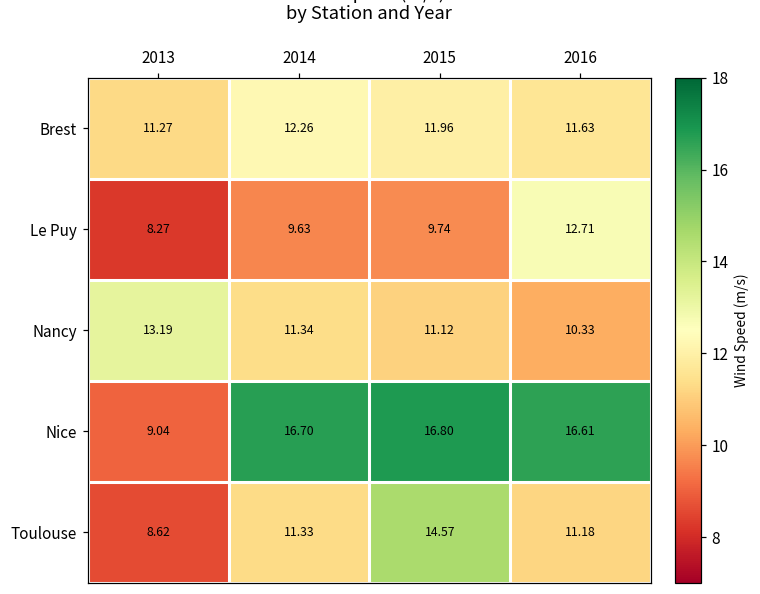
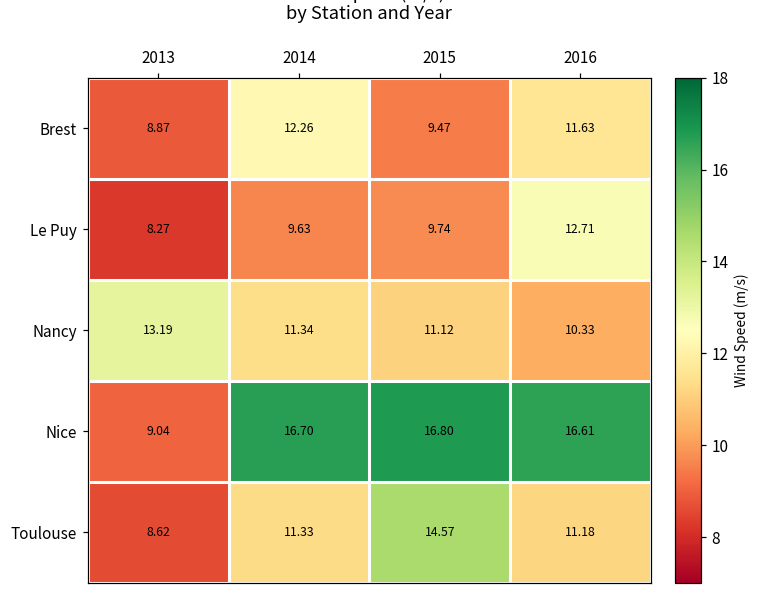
  {
    "Brest": {
-     "2013": 11.27,
+     "2013": 8.87,
      "2014": 12.26,
-     "2015": 11.96,
+     "2015": 9.47,
      "2016": 11.63
    },
    "Le Puy": {
      "2013": 8.27,
      "2014": 9.63,
      "2015": 9.74,
      "2016": 12.71
    },
    "Nancy": {
      "2013": 13.19,
      "2014": 11.34,
      "2015": 11.12,
      "2016": 10.33
    },
    "Nice": {
      "2013": 9.04,
      "2014": 16.70,
      "2015": 16.80,
      "2016": 16.61
    },
    "Toulouse": {
      "2013": 8.62,
      "2014": 11.33,
      "2015": 14.57,
      "2016": 11.18
    }
  }
